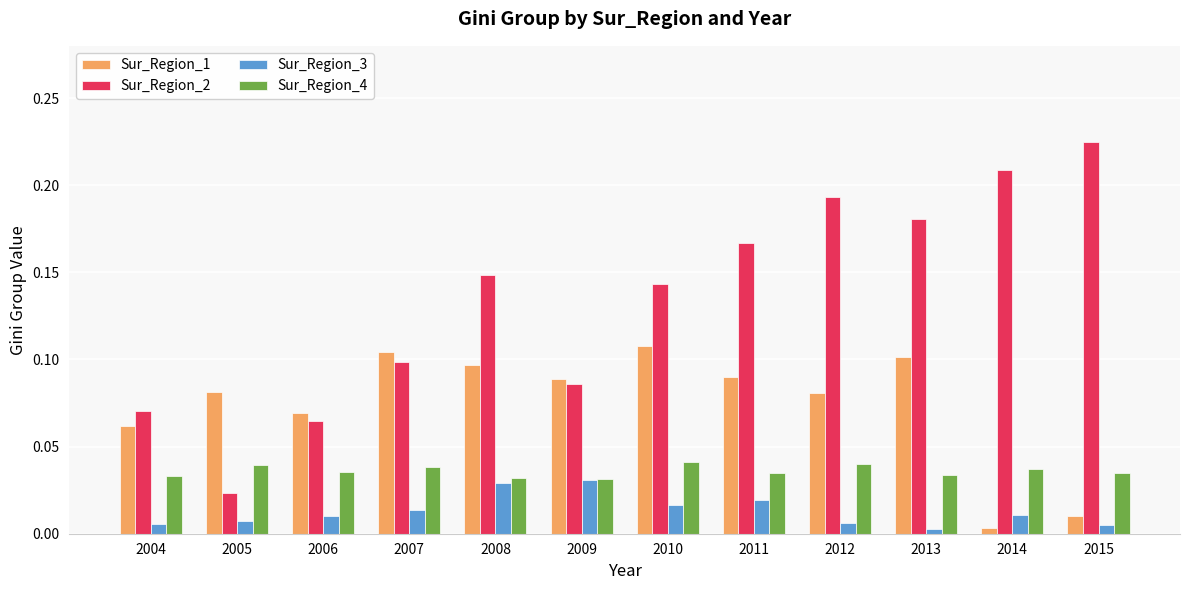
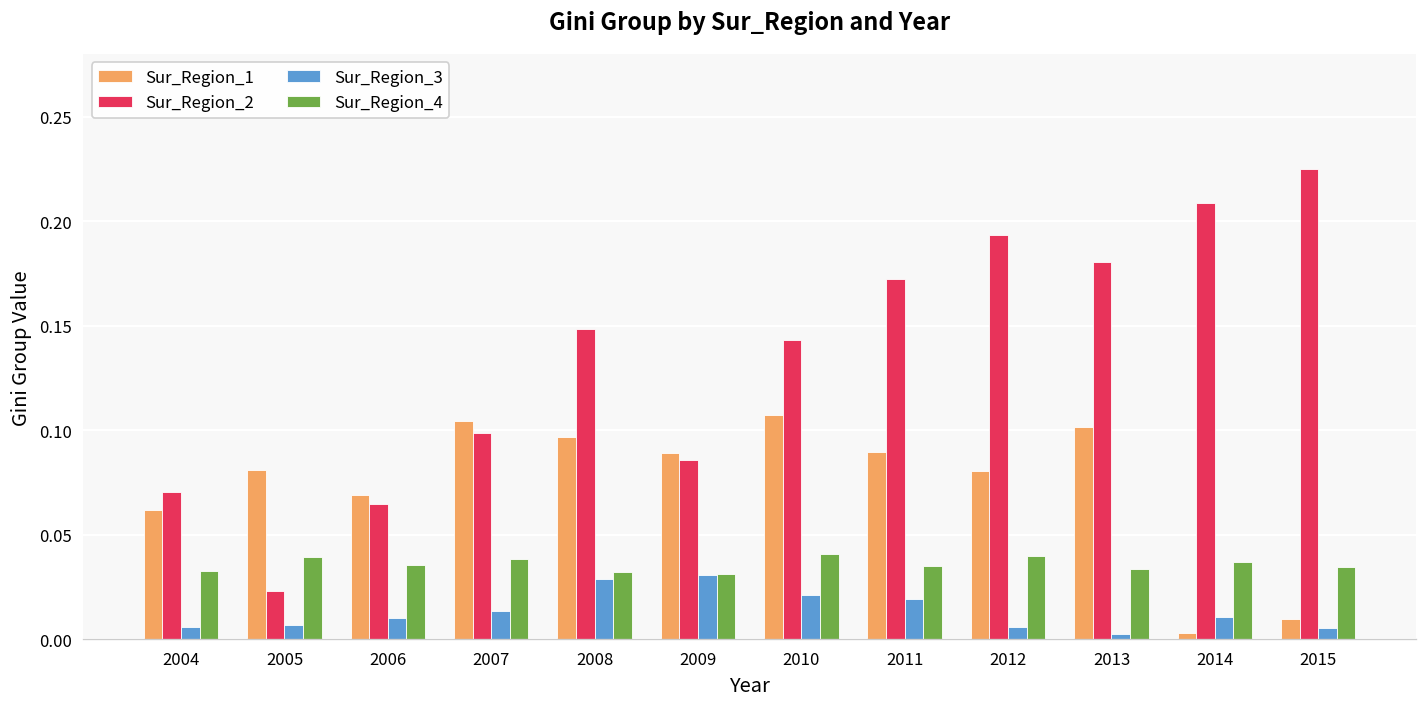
  {
    "Sur_Region_1": {
      "2004": 0.062,
      "2005": 0.081,
      "2006": 0.069,
      "2007": 0.105,
      "2008": 0.097,
      "2009": 0.089,
      "2010": 0.107,
      "2011": 0.090,
      "2012": 0.081,
      "2013": 0.101,
      "2014": 0.003,
      "2015": 0.010
    },
    "Sur_Region_2": {
      "2004": 0.070,
      "2005": 0.023,
      "2006": 0.065,
      "2007": 0.099,
      "2008": 0.148,
      "2009": 0.086,
      "2010": 0.143,
-     "2011": 0.167,
+     "2011": 0.172,
      "2012": 0.193,
      "2013": 0.181,
      "2014": 0.209,
      "2015": 0.225
    },
    "Sur_Region_3": {
      "2004": 0.006,
      "2005": 0.007,
      "2006": 0.010,
      "2007": 0.013,
      "2008": 0.029,
      "2009": 0.031,
-     "2010": 0.017,
+     "2010": 0.021,
      "2011": 0.020,
      "2012": 0.006,
      "2013": 0.003,
      "2014": 0.011,
      "2015": 0.005
    },
    "Sur_Region_4": {
      "2004": 0.033,
      "2005": 0.040,
      "2006": 0.036,
      "2007": 0.038,
      "2008": 0.032,
      "2009": 0.031,
      "2010": 0.041,
      "2011": 0.035,
      "2012": 0.040,
      "2013": 0.033,
      "2014": 0.037,
      "2015": 0.035
    }
  }
